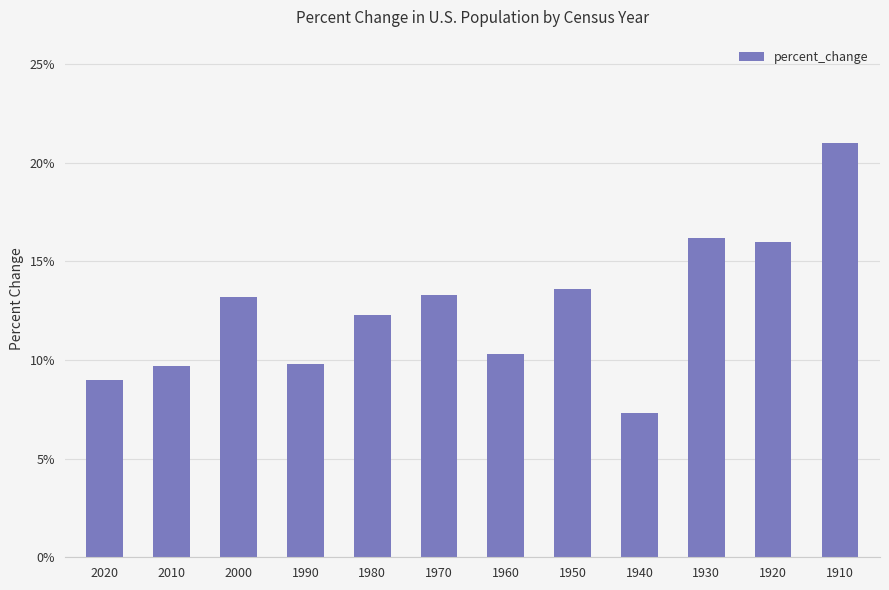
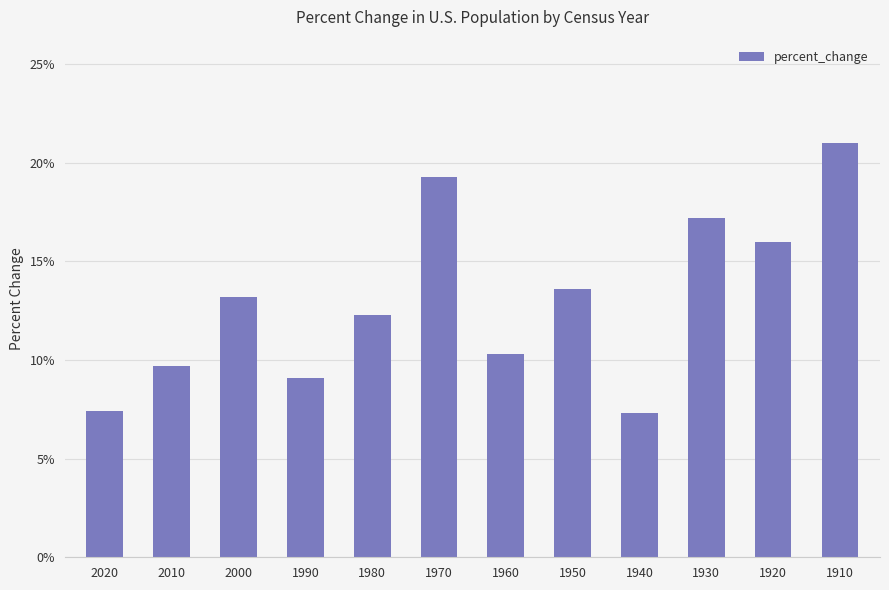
  {
-   "2020": "9.0%",
+   "2020": "7.4%",
    "2010": "9.7%",
    "2000": "13.2%",
-   "1990": "9.8%",
+   "1990": "9.1%",
    "1980": "12.3%",
-   "1970": "13.3%",
+   "1970": "19.3%",
    "1960": "10.3%",
    "1950": "13.6%",
    "1940": "7.3%",
-   "1930": "16.2%",
+   "1930": "17.2%",
    "1920": "16.0%",
    "1910": "21.0%"
  }
